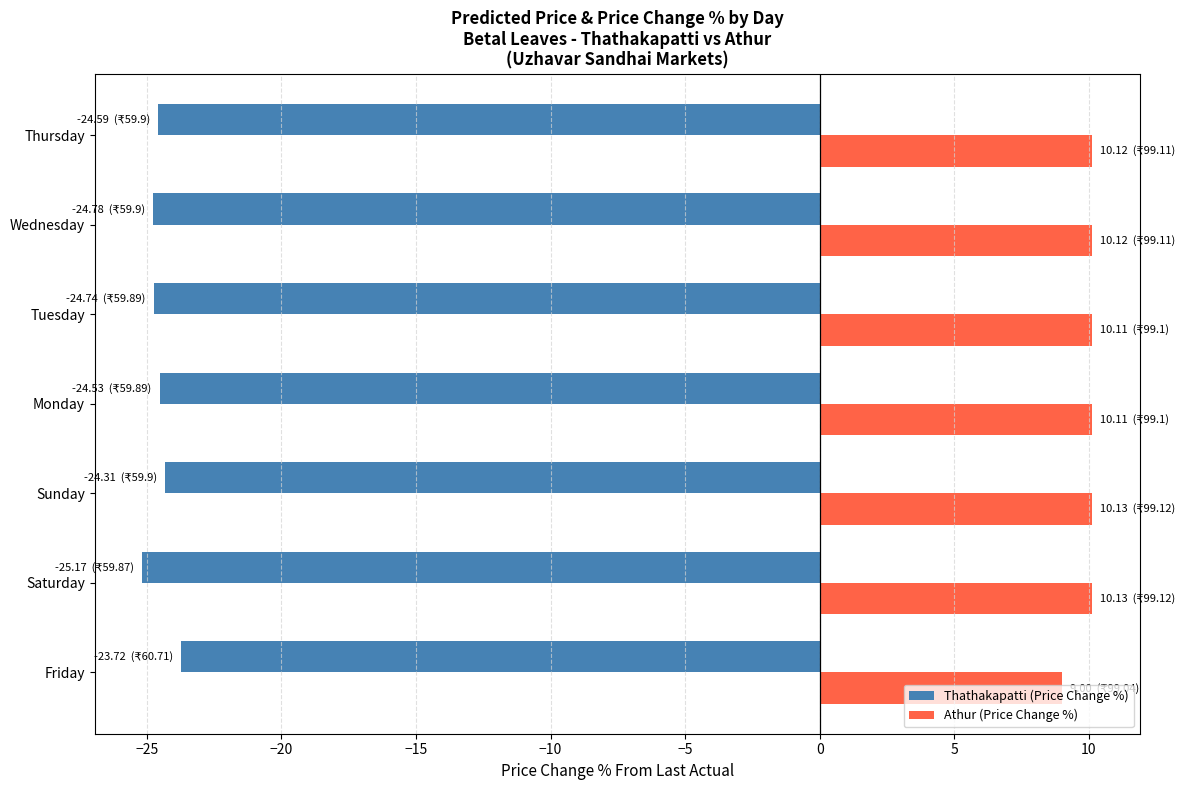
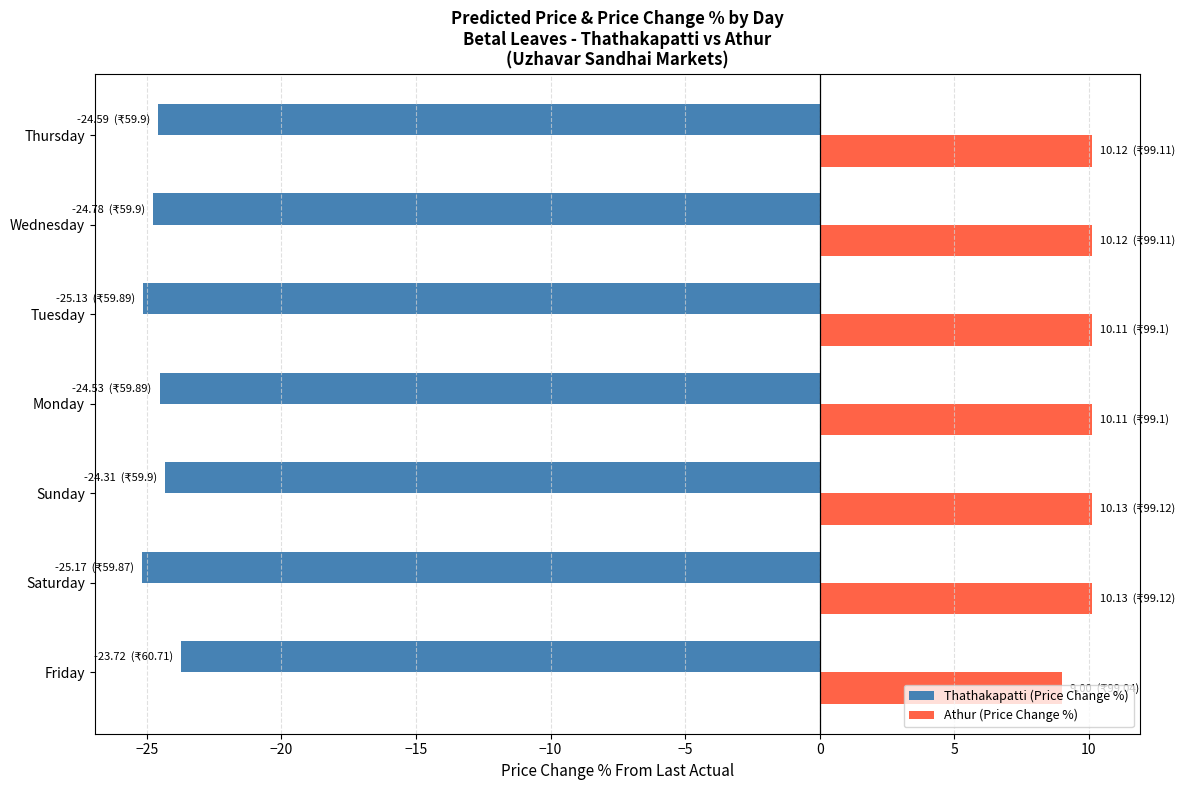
  {
    "Thathakapatti (Price Change %)": {
      "Thursday": -24.59,
      "Wednesday": -24.78,
-     "Tuesday": -24.74,
+     "Tuesday": -25.13,
      "Monday": -24.53,
      "Sunday": -24.31,
      "Saturday": -25.17,
      "Friday": -23.72
    },
    "Athur (Price Change %)": {
      "Thursday": 10.12,
      "Wednesday": 10.12,
      "Tuesday": 10.11,
      "Monday": 10.11,
      "Sunday": 10.13,
      "Saturday": 10.13
    }
  }
